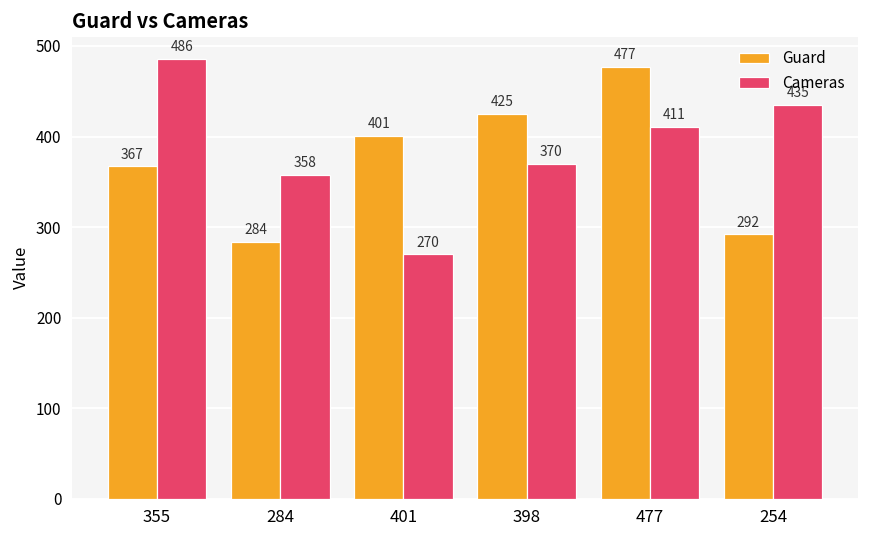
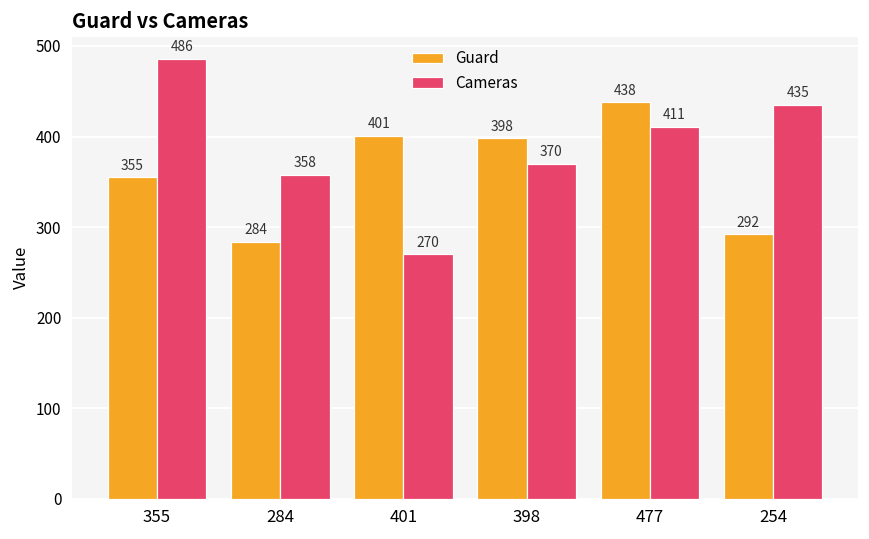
  {
    "Guard": {
-     "355": 367,
+     "355": 355,
      "284": 284,
      "401": 401,
-     "398": 425,
-     "477": 477,
+     "398": 398,
+     "477": 438,
      "254": 292
    },
    "Cameras": {
      "355": 486,
      "284": 358,
      "401": 270,
      "398": 370,
      "477": 411,
      "254": 435
    }
  }
